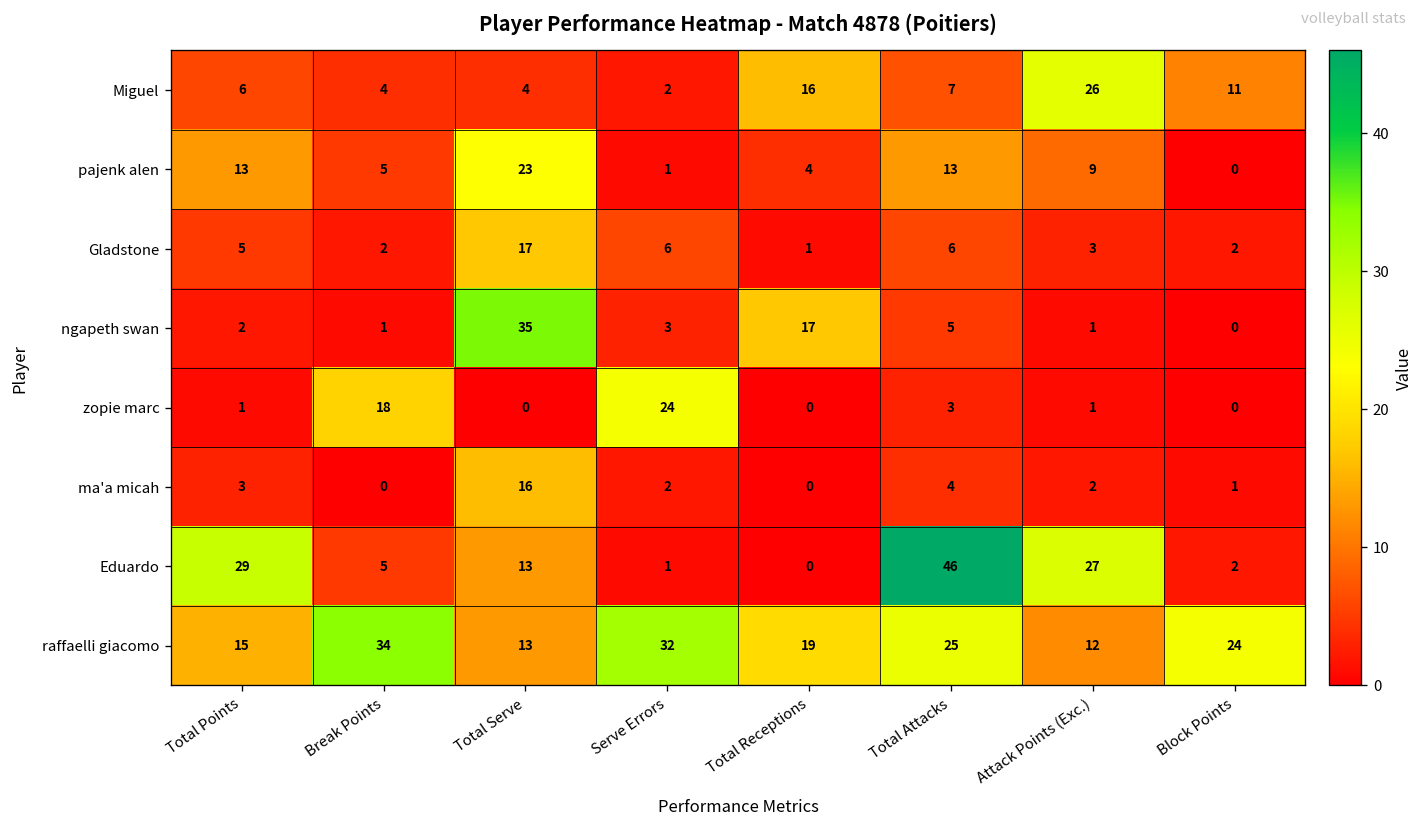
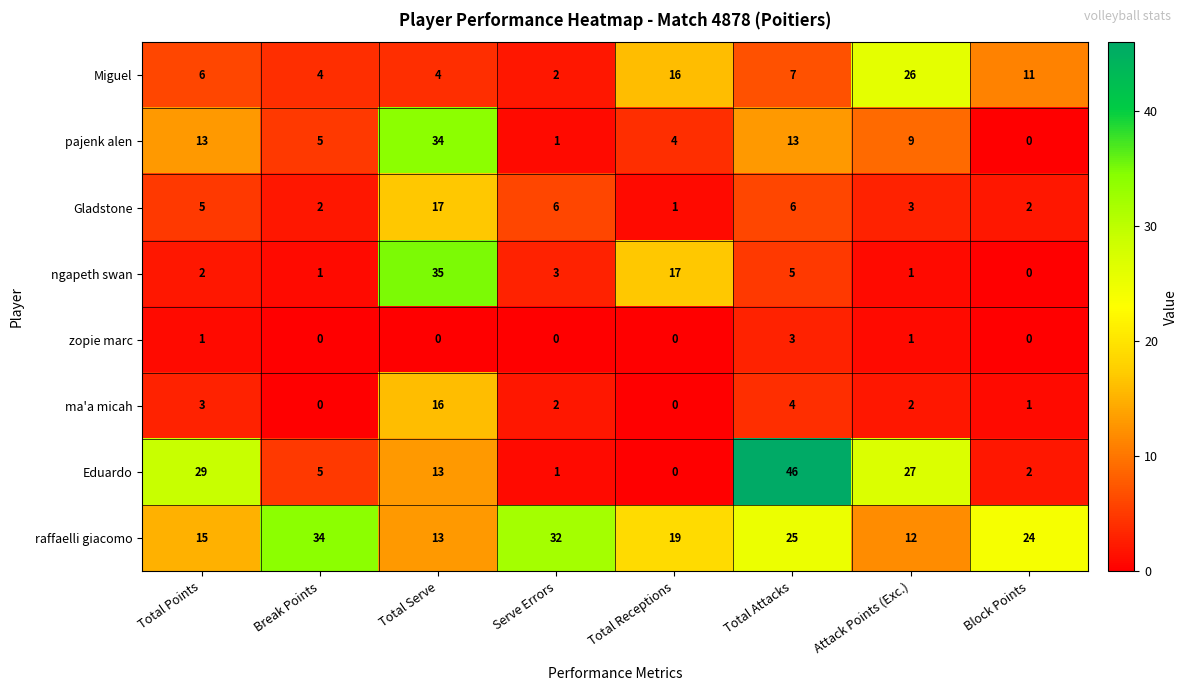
  {
    "Miguel": {
      "Total Points": 6,
      "Break Points": 4,
      "Total Serve": 4,
      "Serve Errors": 2,
      "Total Receptions": 16,
      "Total Attacks": 7,
      "Attack Points (Exc.)": 26,
      "Block Points": 11
    },
    "pajenk alen": {
      "Total Points": 13,
      "Break Points": 5,
-     "Total Serve": 23,
+     "Total Serve": 34,
      "Serve Errors": 1,
      "Total Receptions": 4,
      "Total Attacks": 13,
      "Attack Points (Exc.)": 9,
      "Block Points": 0
    },
    "Gladstone": {
      "Total Points": 5,
      "Break Points": 2,
      "Total Serve": 17,
      "Serve Errors": 6,
      "Total Receptions": 1,
      "Total Attacks": 6,
      "Attack Points (Exc.)": 3,
      "Block Points": 2
    },
    "ngapeth swan": {
      "Total Points": 2,
      "Break Points": 1,
      "Total Serve": 35,
      "Serve Errors": 3,
      "Total Receptions": 17,
      "Total Attacks": 5,
      "Attack Points (Exc.)": 1,
      "Block Points": 0
    },
    "zopie marc": {
      "Total Points": 1,
-     "Break Points": 18,
+     "Break Points": 0,
      "Total Serve": 0,
-     "Serve Errors": 24,
+     "Serve Errors": 0,
      "Total Receptions": 0,
      "Total Attacks": 3,
      "Attack Points (Exc.)": 1,
      "Block Points": 0
    },
    "ma'a micah": {
      "Total Points": 3,
      "Break Points": 0,
      "Total Serve": 16,
      "Serve Errors": 2,
      "Total Receptions": 0,
      "Total Attacks": 4,
      "Attack Points (Exc.)": 2,
      "Block Points": 1
    },
    "Eduardo": {
      "Total Points": 29,
      "Break Points": 5,
      "Total Serve": 13,
      "Serve Errors": 1,
      "Total Receptions": 0,
      "Total Attacks": 46,
      "Attack Points (Exc.)": 27,
      "Block Points": 2
    },
    "raffaelli giacomo": {
      "Total Points": 15,
      "Break Points": 34,
      "Total Serve": 13,
      "Serve Errors": 32,
      "Total Receptions": 19,
      "Total Attacks": 25,
      "Attack Points (Exc.)": 12,
      "Block Points": 24
    }
  }
